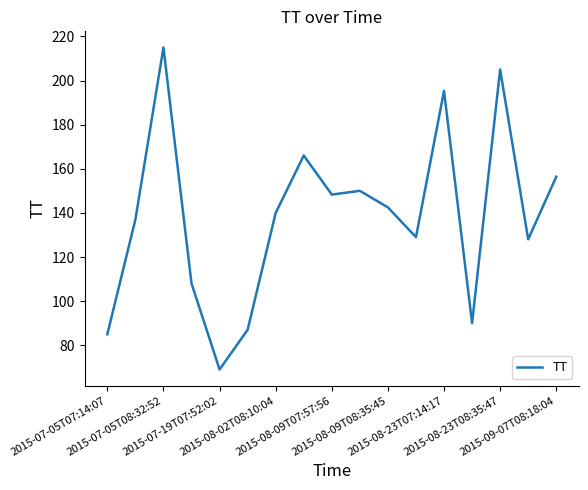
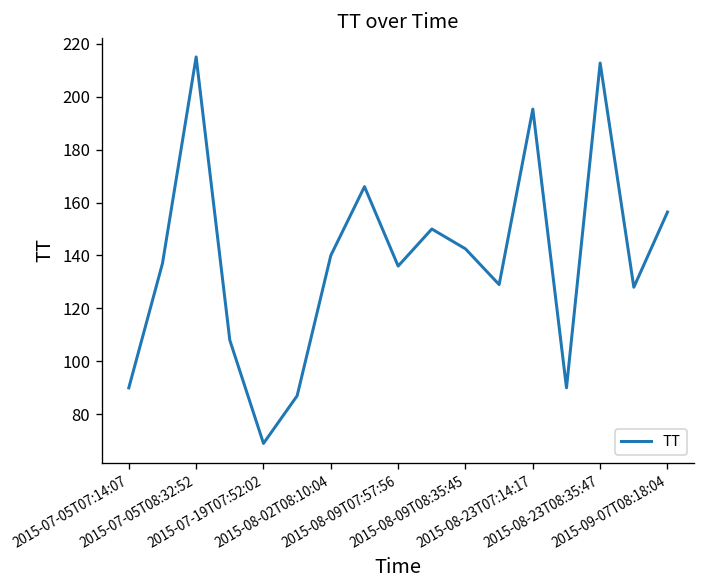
  {
-   "2015-07-05T07:14:07": 85,
+   "2015-07-05T07:14:07": 90,
    "2015-07-05T08:32:52": 215,
    "2015-07-19T07:52:02": 69,
    "2015-08-02T08:10:04": 140,
-   "2015-08-09T07:57:56": 148,
+   "2015-08-09T07:57:56": 136,
    "2015-08-09T08:35:45": 143,
    "2015-08-23T07:14:17": 195,
-   "2015-08-23T08:35:47": 205,
+   "2015-08-23T08:35:47": 213,
    "2015-09-07T08:18:04": 156
  }
